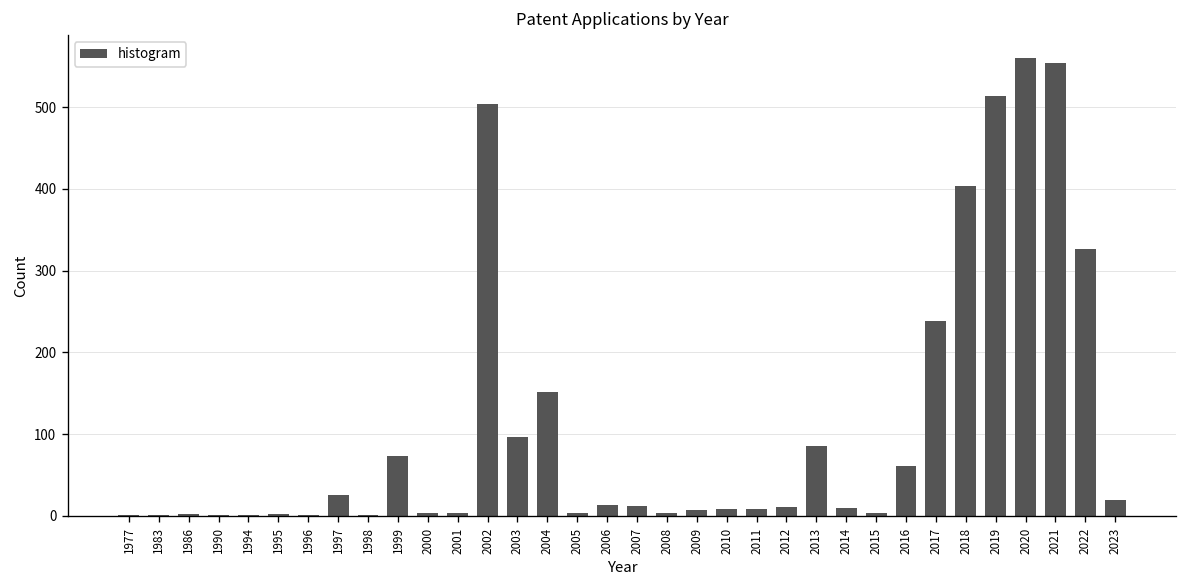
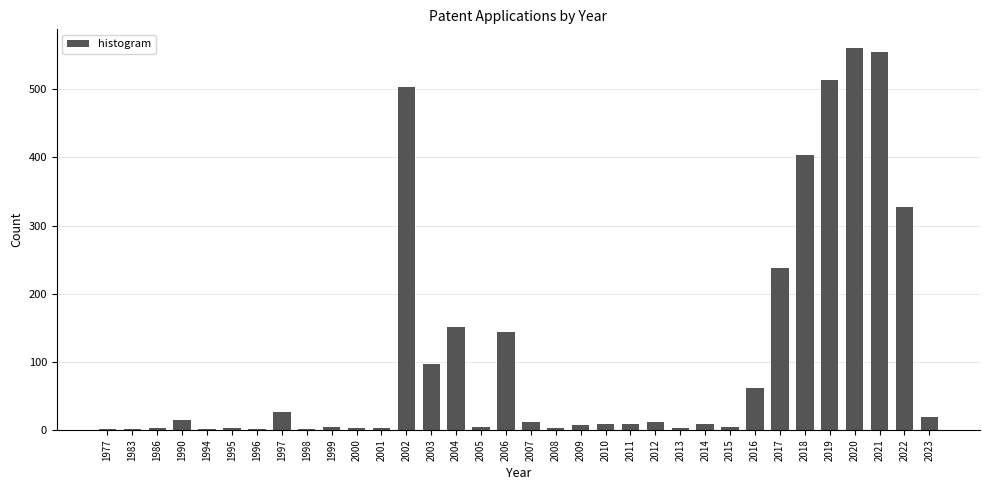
  {
-   "1990": 0,
+   "1990": 10,
    "1997": 30,
-   "1999": 70,
+   "1999": 0,
    "2002": 500,
    "2003": 100,
    "2004": 150,
    "2005": 0,
-   "2006": 10,
+   "2006": 140,
    "2007": 10,
    "2009": 10,
    "2010": 10,
    "2011": 10,
    "2012": 10,
-   "2013": 90,
+   "2013": 0,
    "2014": 10,
    "2015": 0,
    "2016": 60,
    "2017": 240,
    "2018": 400,
    "2019": 510,
    "2020": 560,
    "2021": 550,
    "2022": 330,
    "2023": 20
  }
